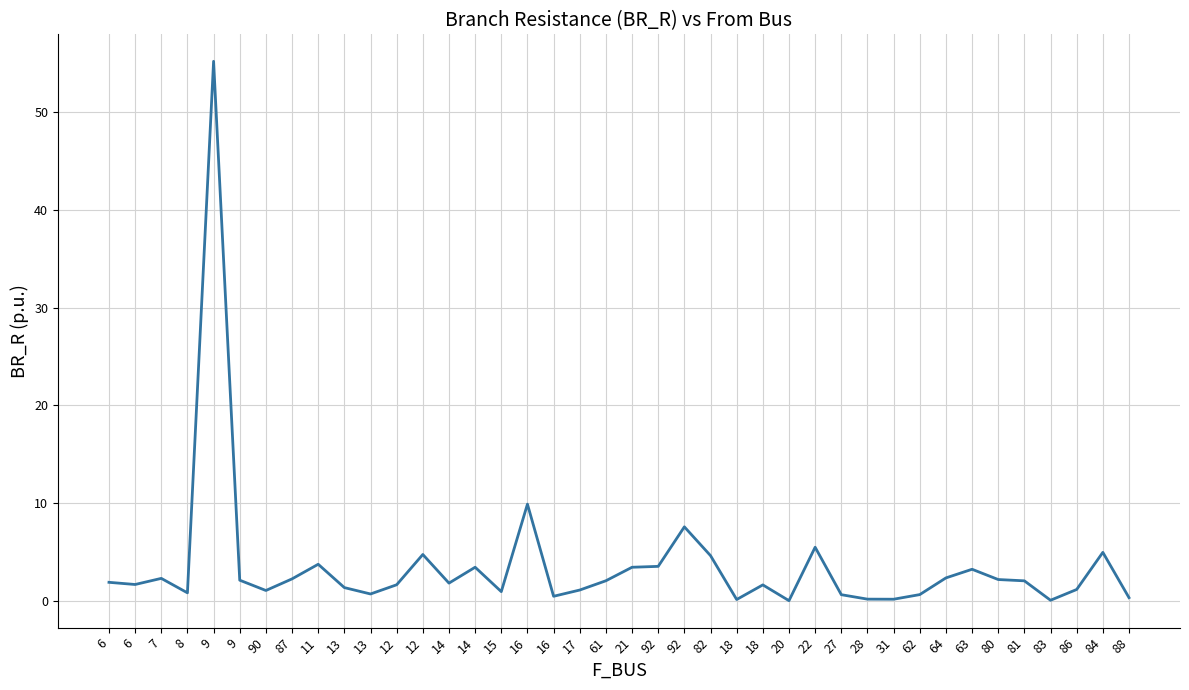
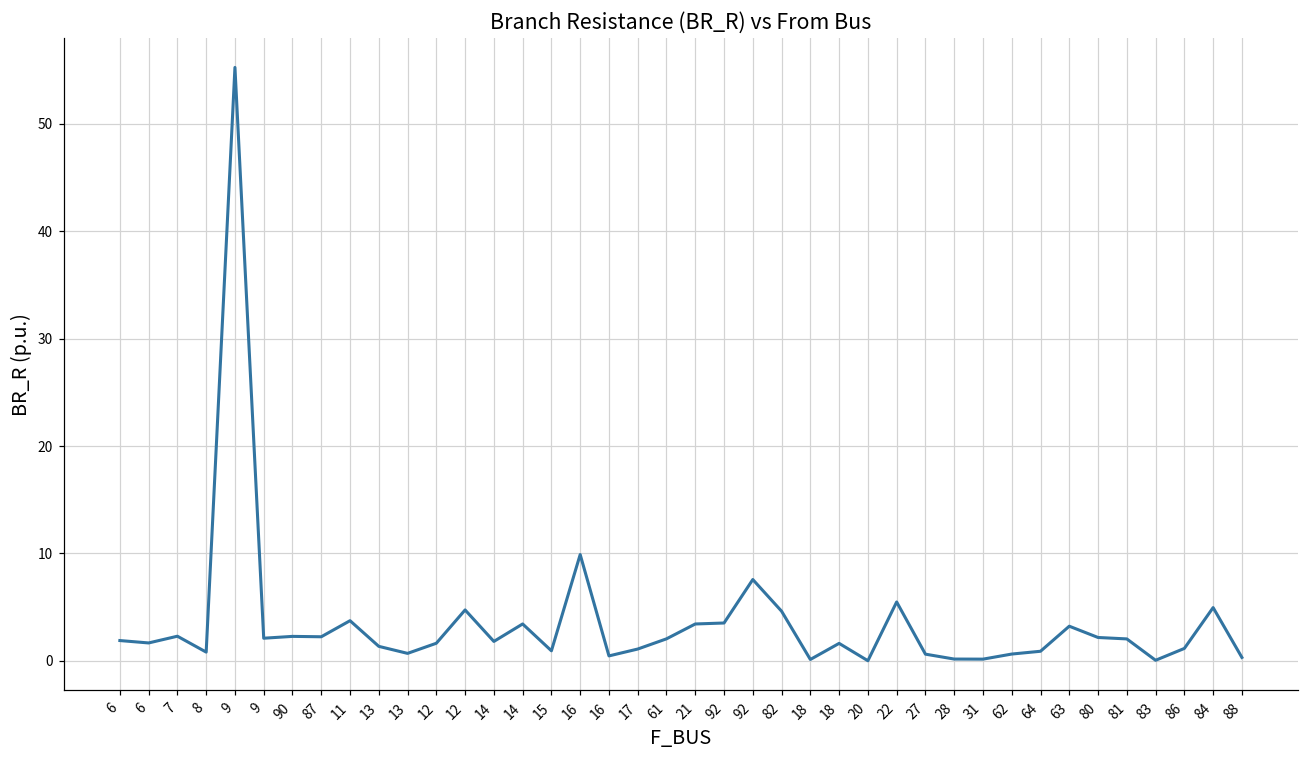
  {
    "7": 2,
    "8": 1,
-   "90": 1,
+   "90": 2,
    "87": 2,
    "11": 4,
    "15": 1,
    "17": 1,
    "61": 2,
    "21": 3,
    "82": 5,
    "20": 0,
    "22": 5,
    "27": 1,
    "28": 0,
    "31": 0,
    "62": 1,
-   "64": 2,
+   "64": 1,
    "63": 3,
    "80": 2,
    "81": 2,
    "83": 0,
    "86": 1,
    "84": 5,
    "88": 0
  }
